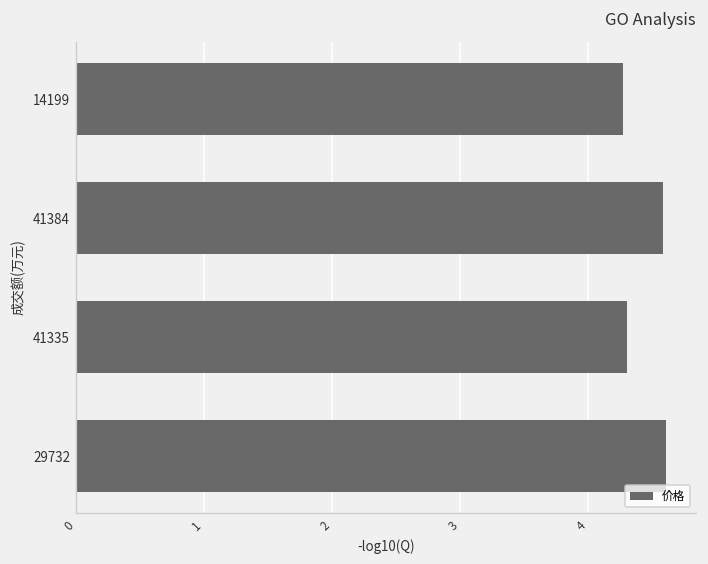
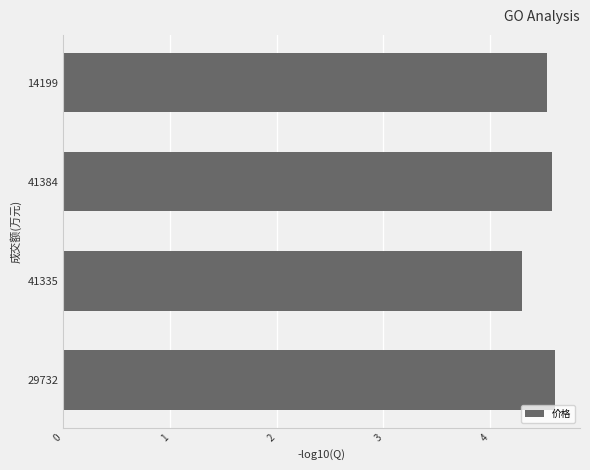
  {
-   "14199": 4.27,
+   "14199": 4.53,
    "41384": 4.58,
    "41335": 4.30,
    "29732": 4.61
  }
